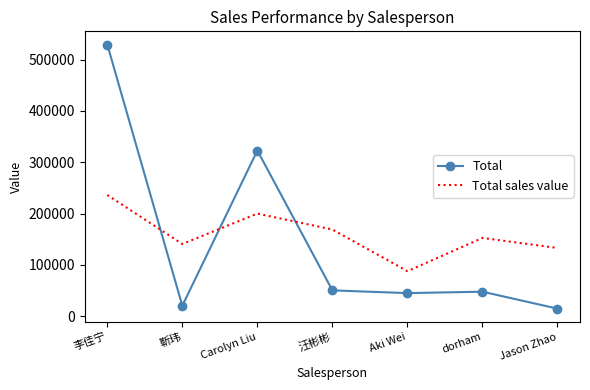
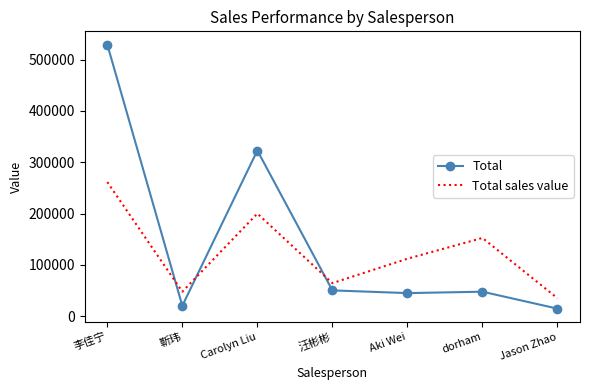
  {
    "Total": {
      "李佳宁": 530000,
      "靳玮": 20000,
      "Carolyn Liu": 320000,
      "汪彬彬": 50000,
      "Aki Wei": 50000,
      "dorham": 50000,
      "Jason Zhao": 20000
    },
    "Total sales value": {
-     "李佳宁": 240000,
-     "靳玮": 140000,
+     "李佳宁": 260000,
+     "靳玮": 50000,
      "Carolyn Liu": 200000,
-     "汪彬彬": 170000,
-     "Aki Wei": 90000,
+     "汪彬彬": 60000,
+     "Aki Wei": 110000,
      "dorham": 150000,
-     "Jason Zhao": 130000
+     "Jason Zhao": 40000
    }
  }
